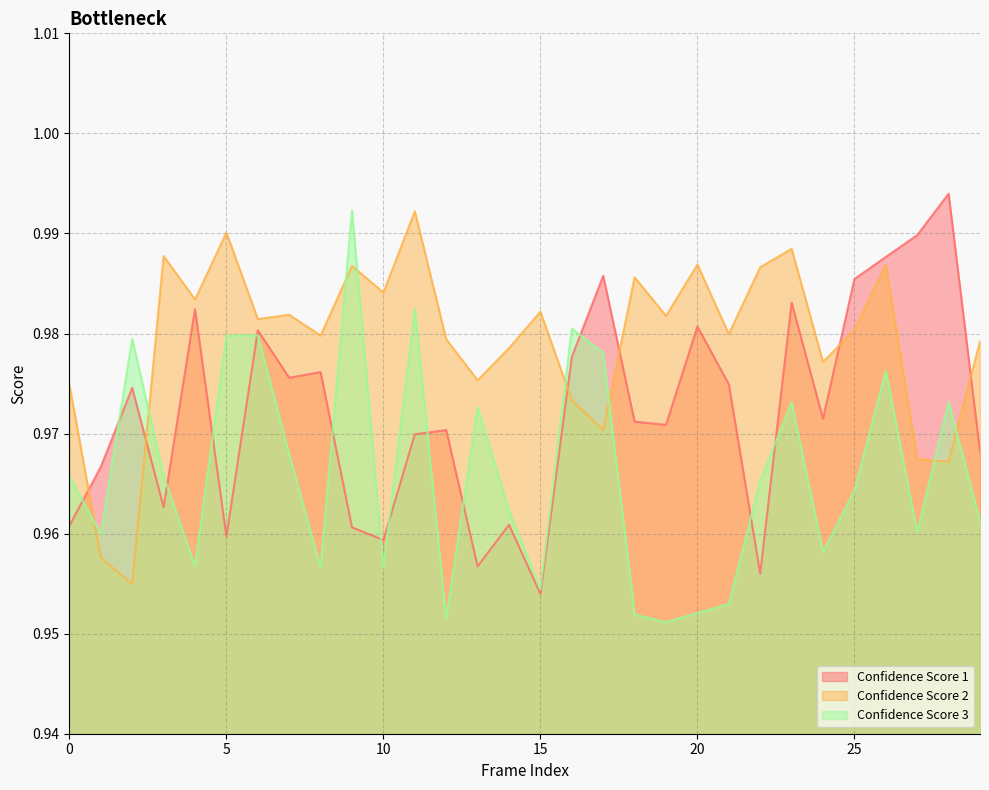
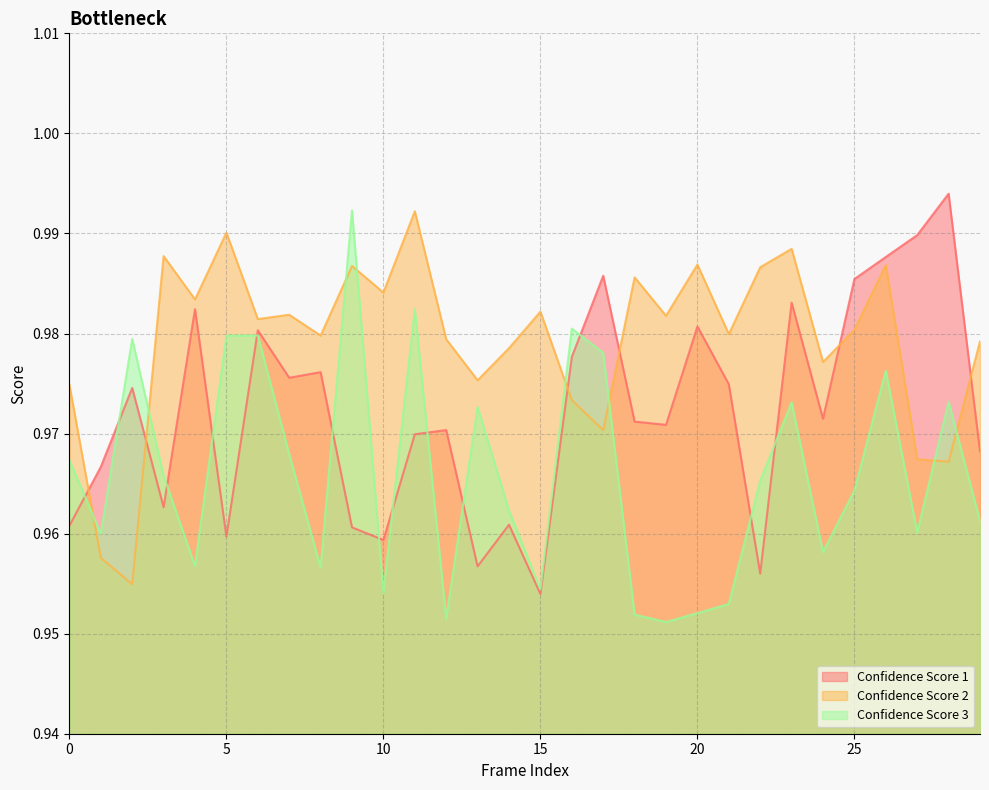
  {
    "Confidence Score 3": {
-     "0": 0.9657,
+     "0": 0.9673,
      "5": 0.9798,
-     "10": 0.9566,
+     "10": 0.9541,
      "15": 0.9544,
      "20": 0.9521,
      "25": 0.9643
    }
  }
